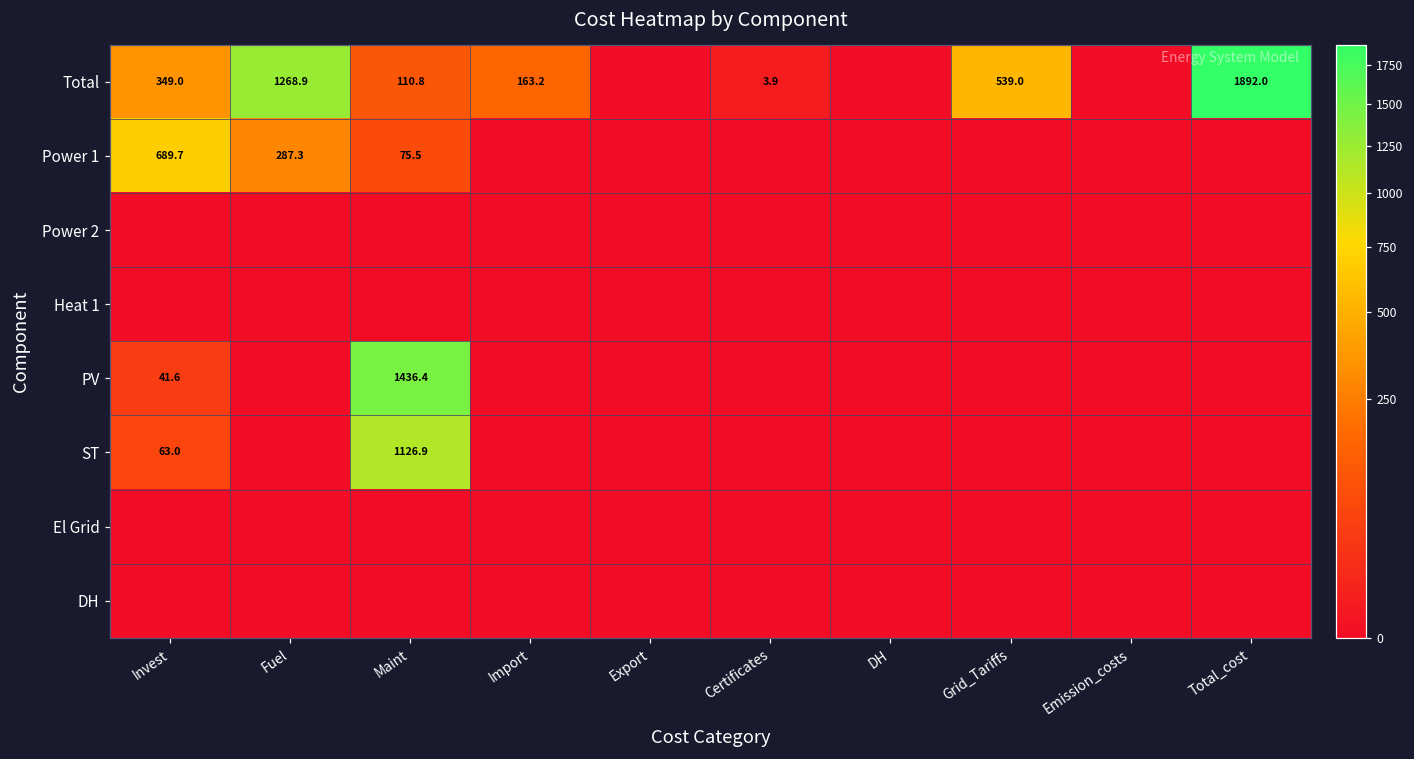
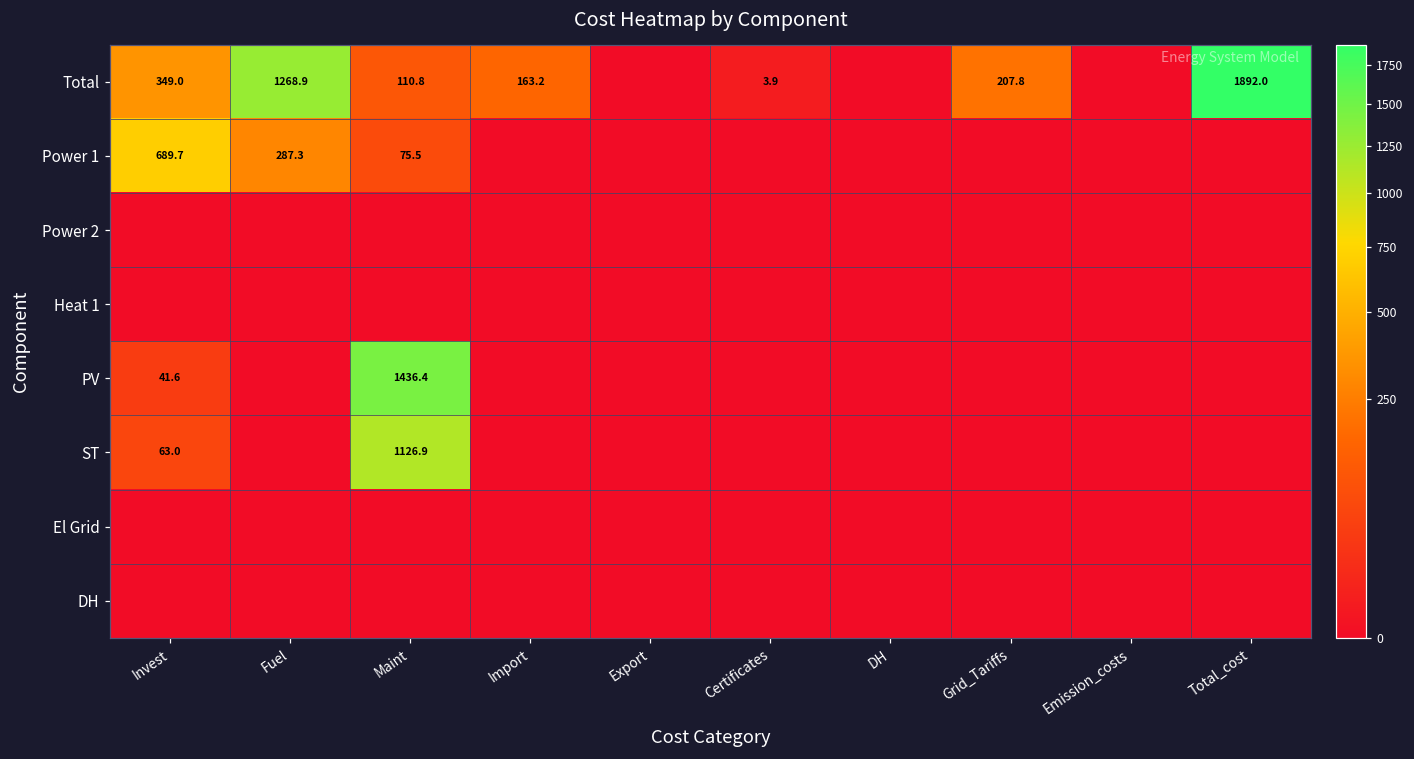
  {
    "Total": {
      "Invest": 349.0,
      "Fuel": 1268.9,
      "Maint": 110.8,
      "Import": 163.2,
      "Certificates": 3.9,
-     "Grid_Tariffs": 539.0
+     "Grid_Tariffs": 207.8
    },
    "Power 1": {
      "Invest": 689.7,
      "Fuel": 287.3,
      "Maint": 75.5
    },
    "PV": {
      "Invest": 41.6,
      "Maint": 1436.4
    },
    "ST": {
      "Invest": 63.0,
      "Maint": 1126.9
    }
  }
